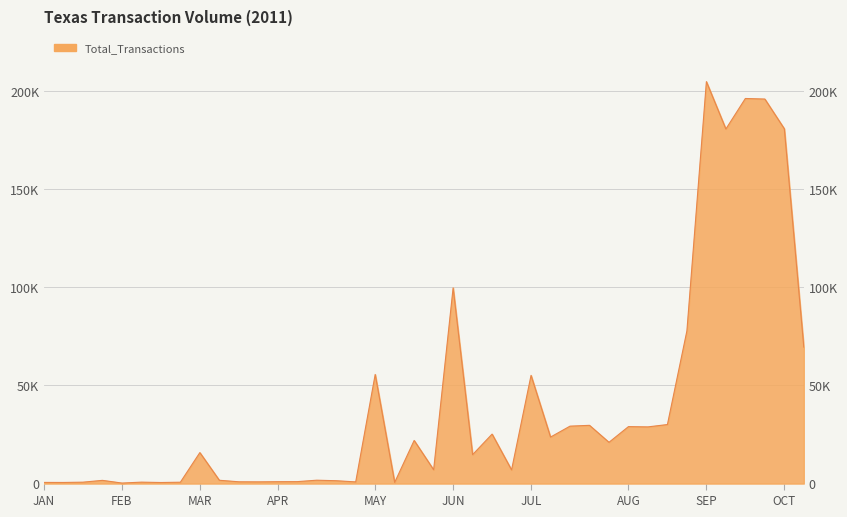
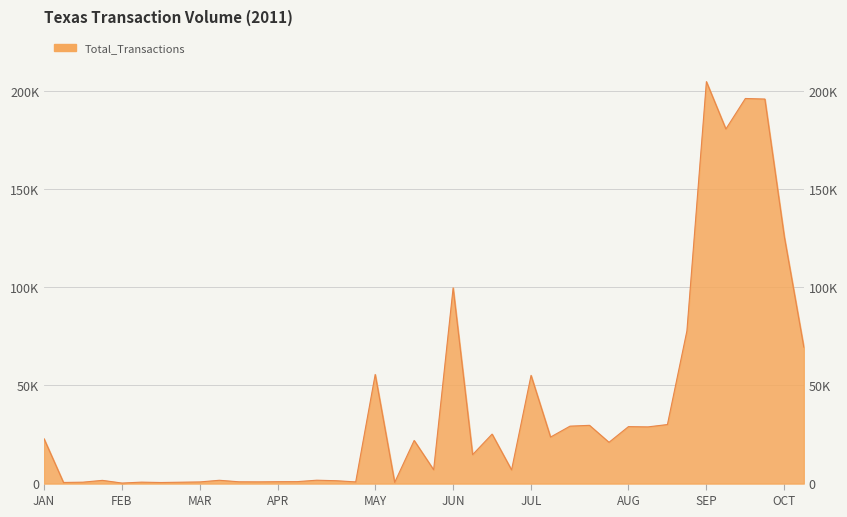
  {
-   "JAN": 1000,
+   "JAN": 23000,
    "FEB": 0,
-   "MAR": 16000,
+   "MAR": 1000,
    "APR": 1000,
    "MAY": 56000,
    "JUN": 100000,
    "JUL": 55000,
    "AUG": 29000,
    "SEP": 205000,
-   "OCT": 181000
+   "OCT": 126000
  }
